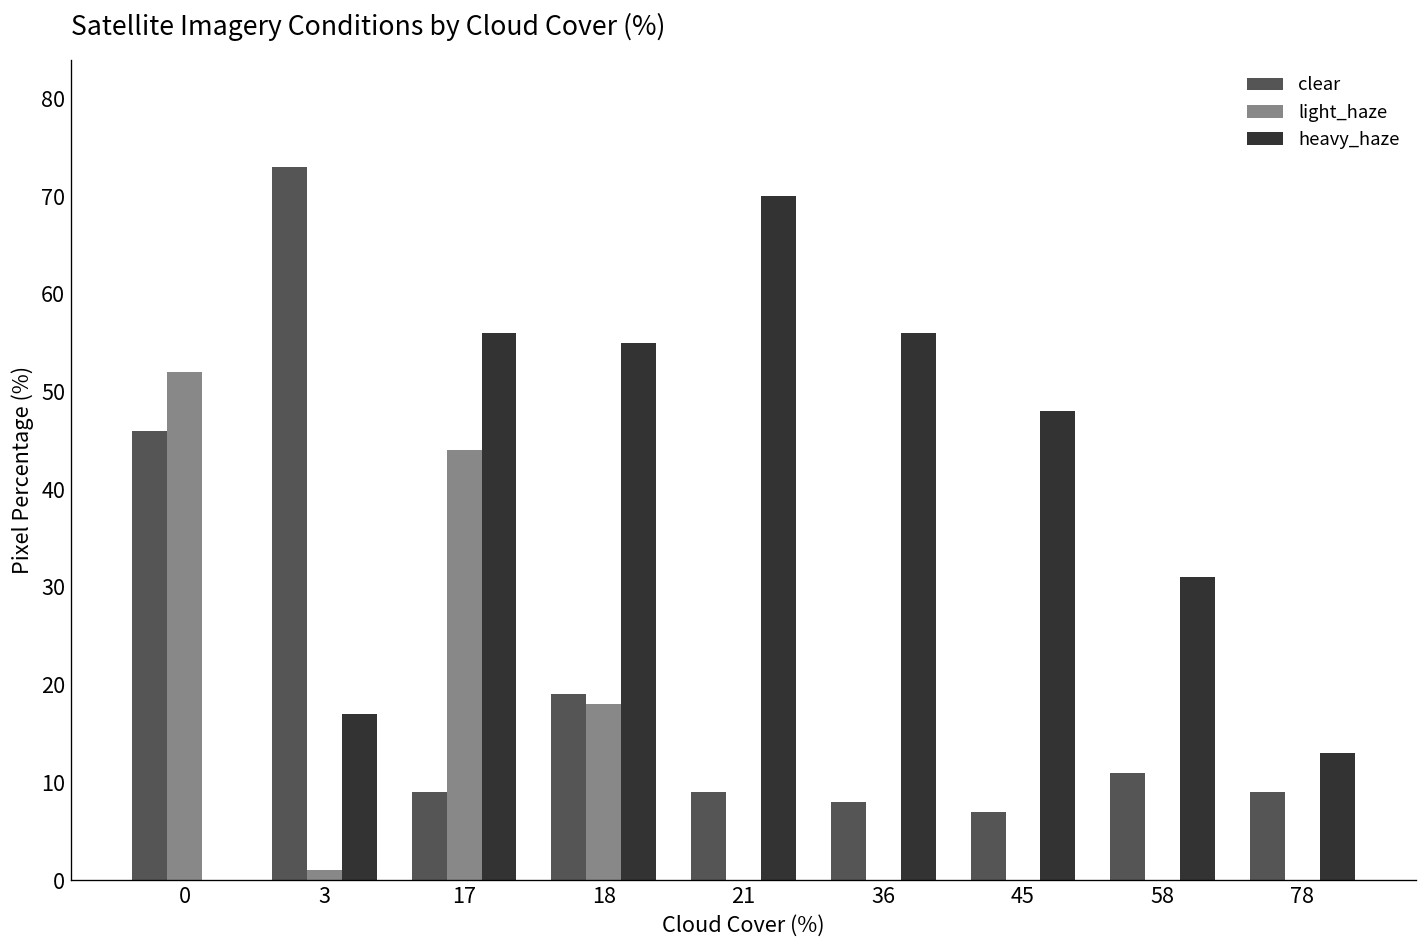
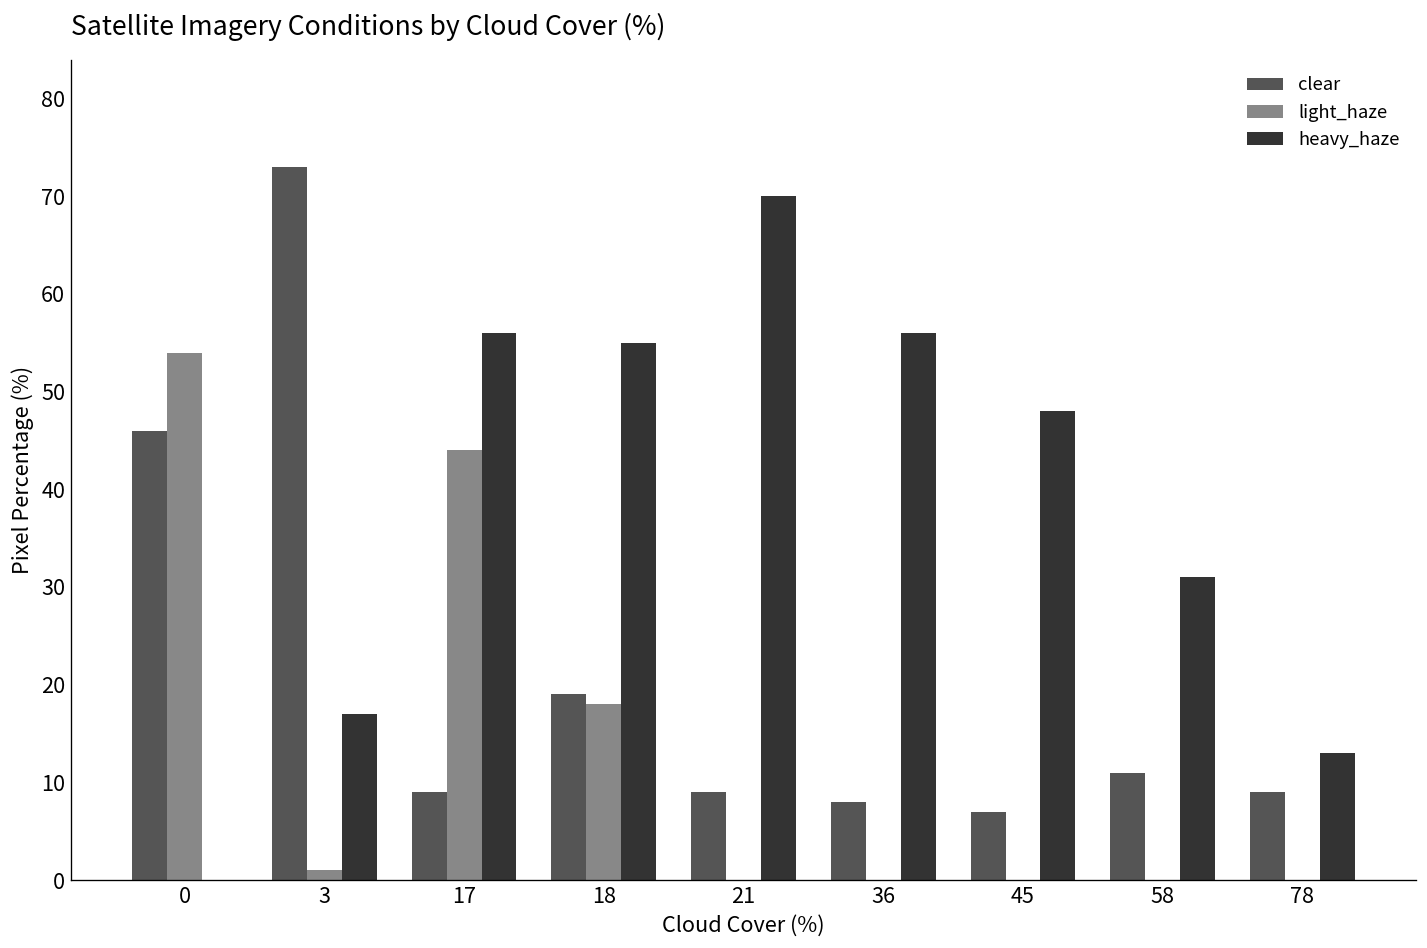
  {
    "light_haze": {
-     "0": 52,
+     "0": 54,
      "3": 1,
      "17": 44,
      "18": 18,
      "21": 0,
      "36": 0,
      "45": 0,
      "58": 0,
      "78": 0
    }
  }
